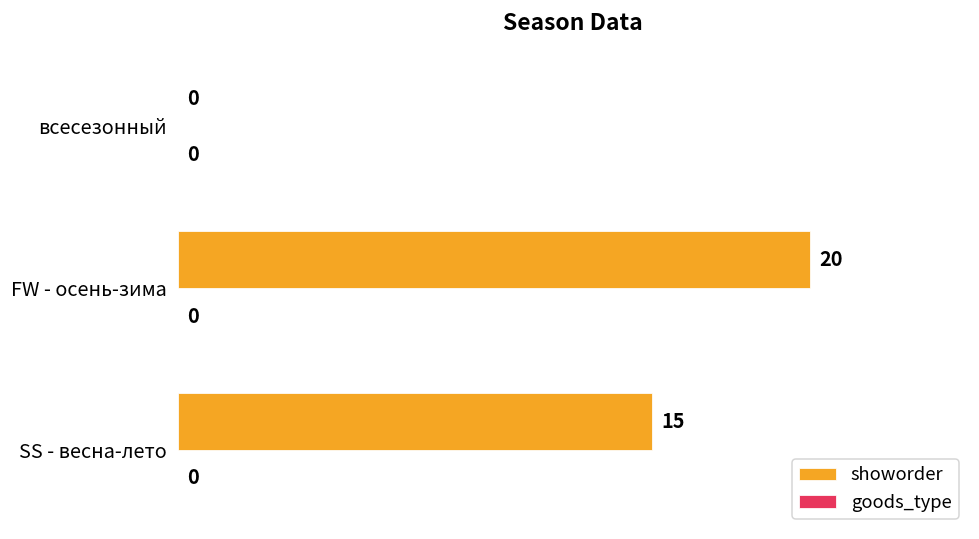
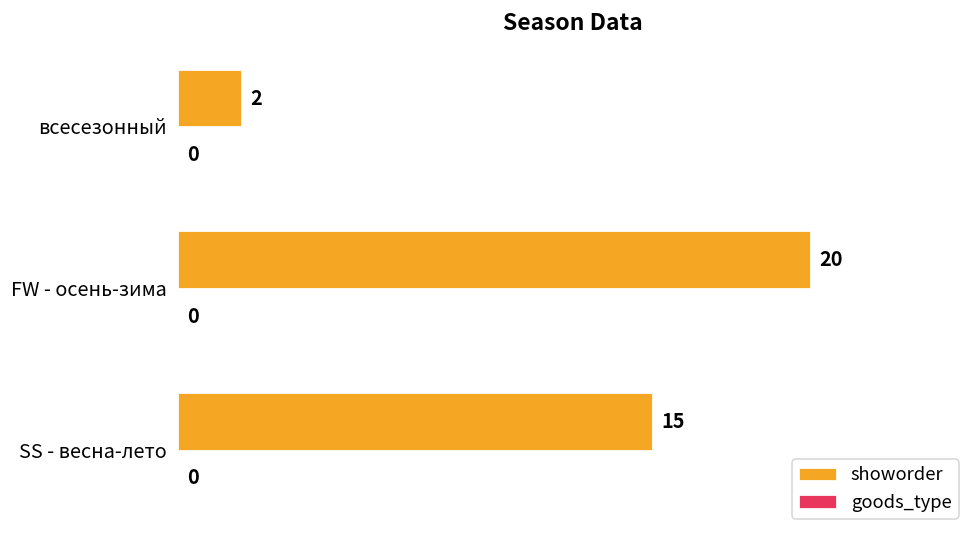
  {
    "showorder": {
-     "всесезонный": 0,
+     "всесезонный": 2,
      "FW - осень-зима": 20,
      "SS - весна-лето": 15
    },
    "goods_type": {
      "всесезонный": 0,
      "FW - осень-зима": 0,
      "SS - весна-лето": 0
    }
  }
